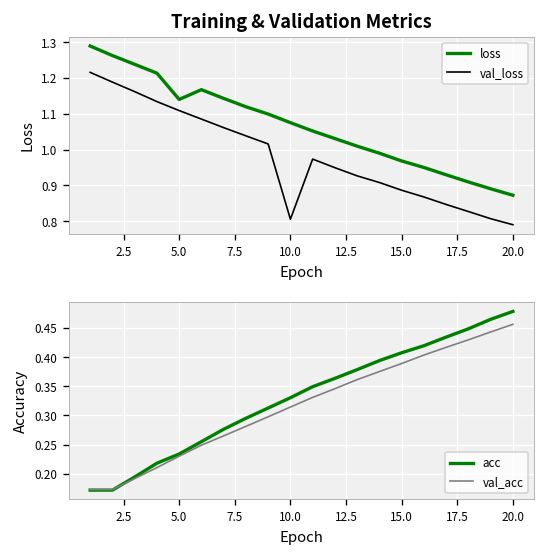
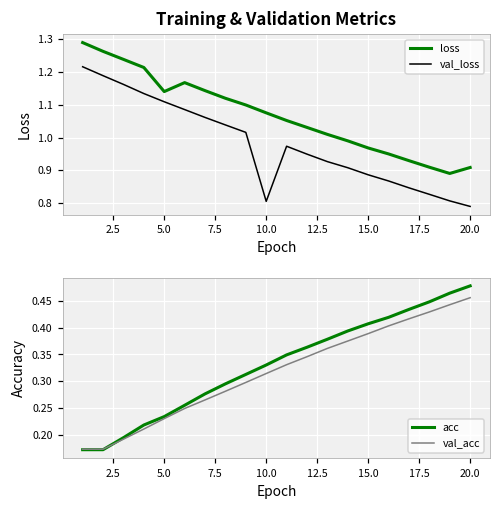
  {
    "Training & Validation Metrics": {
      "loss": {
        "5.0": 1.14,
        "10.0": 1.08,
        "15.0": 0.97,
-       "20.0": 0.87
+       "20.0": 0.91
      },
      "val_loss": {
        "5.0": 1.11,
        "10.0": 0.81,
        "15.0": 0.89,
        "20.0": 0.79
      }
    }
  }
